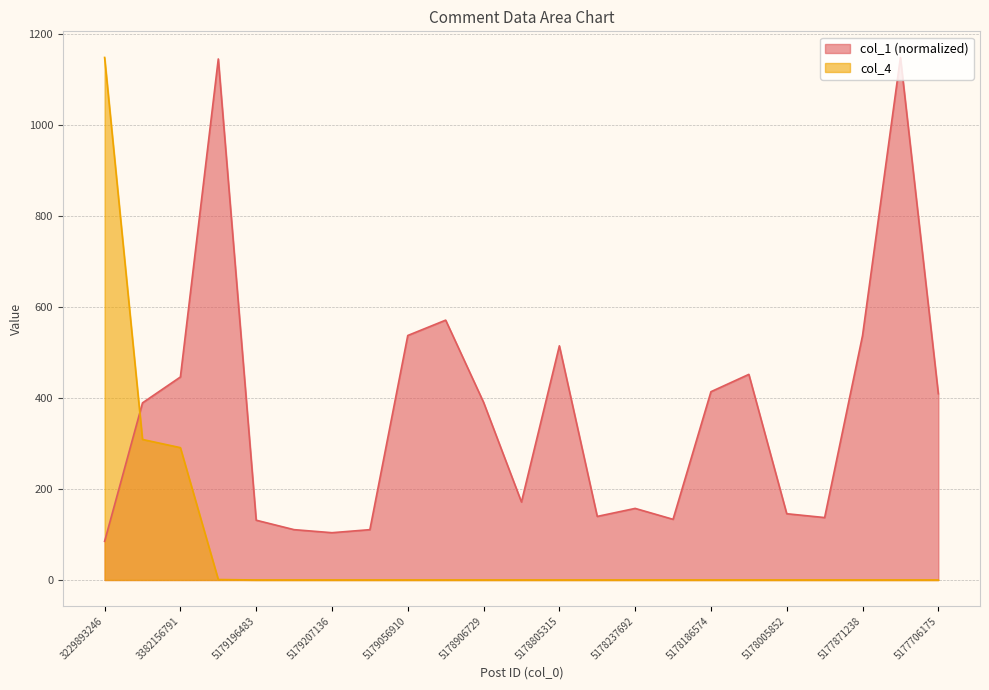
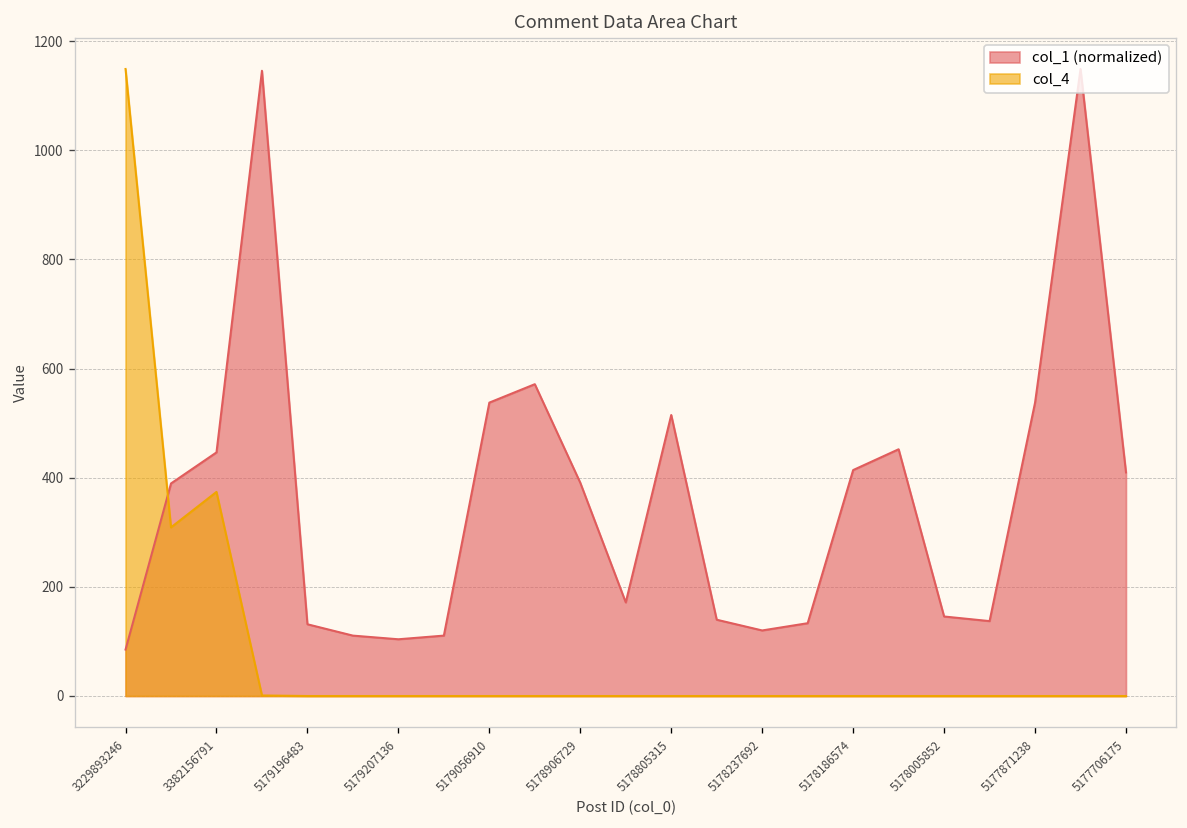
  {
    "col_1 (normalized)": {
      "3229893246": 90,
      "3382156791": 450,
      "5179196483": 130,
      "5179207136": 100,
      "5179056910": 540,
      "5178906729": 390,
      "5178805315": 510,
-     "5178237692": 160,
+     "5178237692": 120,
      "5178186574": 410,
      "5178005852": 150,
      "5177871238": 540,
      "5177706175": 410
    },
    "col_4": {
      "3229893246": 1150,
-     "3382156791": 290,
+     "3382156791": 370,
      "5179196483": 0,
      "5179207136": 0,
      "5179056910": 0,
      "5178906729": 0,
      "5178805315": 0,
      "5178237692": 0,
      "5178186574": 0,
      "5178005852": 0,
      "5177871238": 0,
      "5177706175": 0
    }
  }
